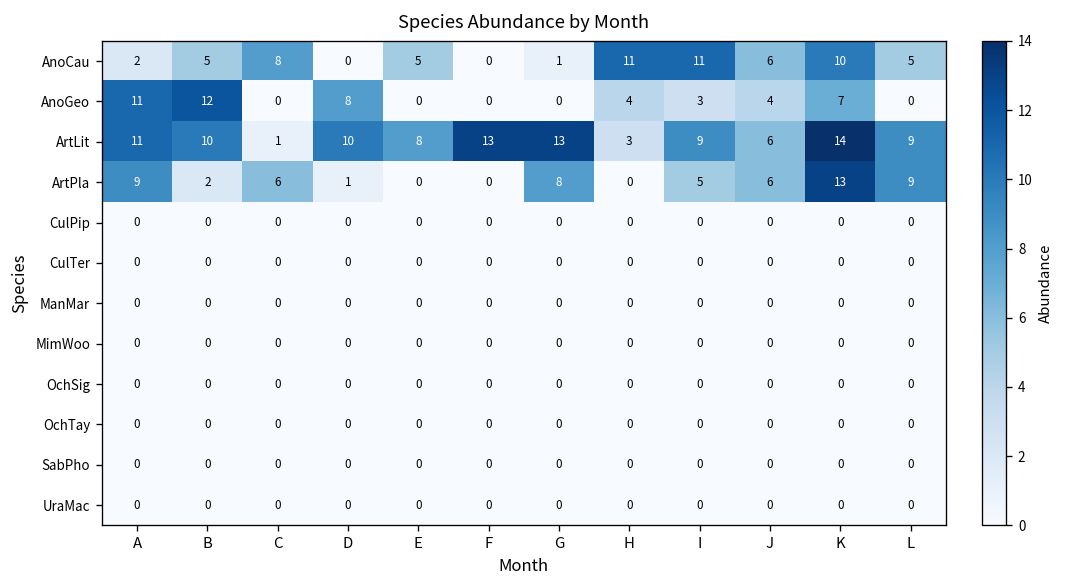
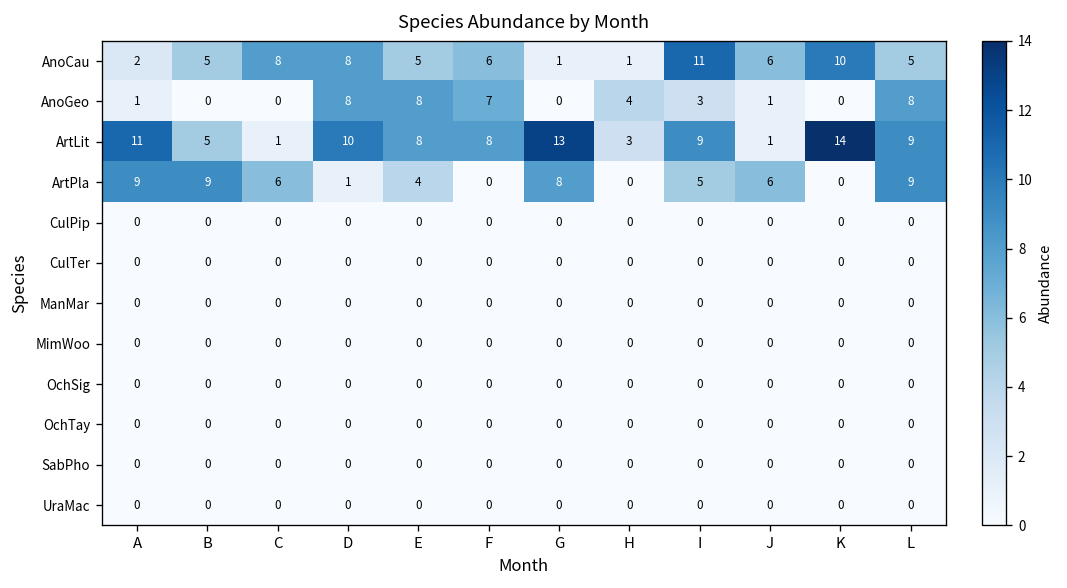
  {
    "AnoCau": {
      "A": 2,
      "B": 5,
      "C": 8,
-     "D": 0,
+     "D": 8,
      "E": 5,
-     "F": 0,
+     "F": 6,
      "G": 1,
-     "H": 11,
+     "H": 1,
      "I": 11,
      "J": 6,
      "K": 10,
      "L": 5
    },
    "AnoGeo": {
-     "A": 11,
-     "B": 12,
+     "A": 1,
+     "B": 0,
      "C": 0,
      "D": 8,
-     "E": 0,
-     "F": 0,
+     "E": 8,
+     "F": 7,
      "G": 0,
      "H": 4,
      "I": 3,
-     "J": 4,
-     "K": 7,
-     "L": 0
+     "J": 1,
+     "K": 0,
+     "L": 8
    },
    "ArtLit": {
      "A": 11,
-     "B": 10,
+     "B": 5,
      "C": 1,
      "D": 10,
      "E": 8,
-     "F": 13,
+     "F": 8,
      "G": 13,
      "H": 3,
      "I": 9,
-     "J": 6,
+     "J": 1,
      "K": 14,
      "L": 9
    },
    "ArtPla": {
      "A": 9,
-     "B": 2,
+     "B": 9,
      "C": 6,
      "D": 1,
-     "E": 0,
+     "E": 4,
      "F": 0,
      "G": 8,
      "H": 0,
      "I": 5,
      "J": 6,
-     "K": 13,
+     "K": 0,
      "L": 9
    },
    "CulPip": {
      "A": 0,
      "B": 0,
      "C": 0,
      "D": 0,
      "E": 0,
      "F": 0,
      "G": 0,
      "H": 0,
      "I": 0,
      "J": 0,
      "K": 0,
      "L": 0
    },
    "CulTer": {
      "A": 0,
      "B": 0,
      "C": 0,
      "D": 0,
      "E": 0,
      "F": 0,
      "G": 0,
      "H": 0,
      "I": 0,
      "J": 0,
      "K": 0,
      "L": 0
    },
    "ManMar": {
      "A": 0,
      "B": 0,
      "C": 0,
      "D": 0,
      "E": 0,
      "F": 0,
      "G": 0,
      "H": 0,
      "I": 0,
      "J": 0,
      "K": 0,
      "L": 0
    },
    "MimWoo": {
      "A": 0,
      "B": 0,
      "C": 0,
      "D": 0,
      "E": 0,
      "F": 0,
      "G": 0,
      "H": 0,
      "I": 0,
      "J": 0,
      "K": 0,
      "L": 0
    },
    "OchSig": {
      "A": 0,
      "B": 0,
      "C": 0,
      "D": 0,
      "E": 0,
      "F": 0,
      "G": 0,
      "H": 0,
      "I": 0,
      "J": 0,
      "K": 0,
      "L": 0
    },
    "OchTay": {
      "A": 0,
      "B": 0,
      "C": 0,
      "D": 0,
      "E": 0,
      "F": 0,
      "G": 0,
      "H": 0,
      "I": 0,
      "J": 0,
      "K": 0,
      "L": 0
    },
    "SabPho": {
      "A": 0,
      "B": 0,
      "C": 0,
      "D": 0,
      "E": 0,
      "F": 0,
      "G": 0,
      "H": 0,
      "I": 0,
      "J": 0,
      "K": 0,
      "L": 0
    },
    "UraMac": {
      "A": 0,
      "B": 0,
      "C": 0,
      "D": 0,
      "E": 0,
      "F": 0,
      "G": 0,
      "H": 0,
      "I": 0,
      "J": 0,
      "K": 0,
      "L": 0
    }
  }
